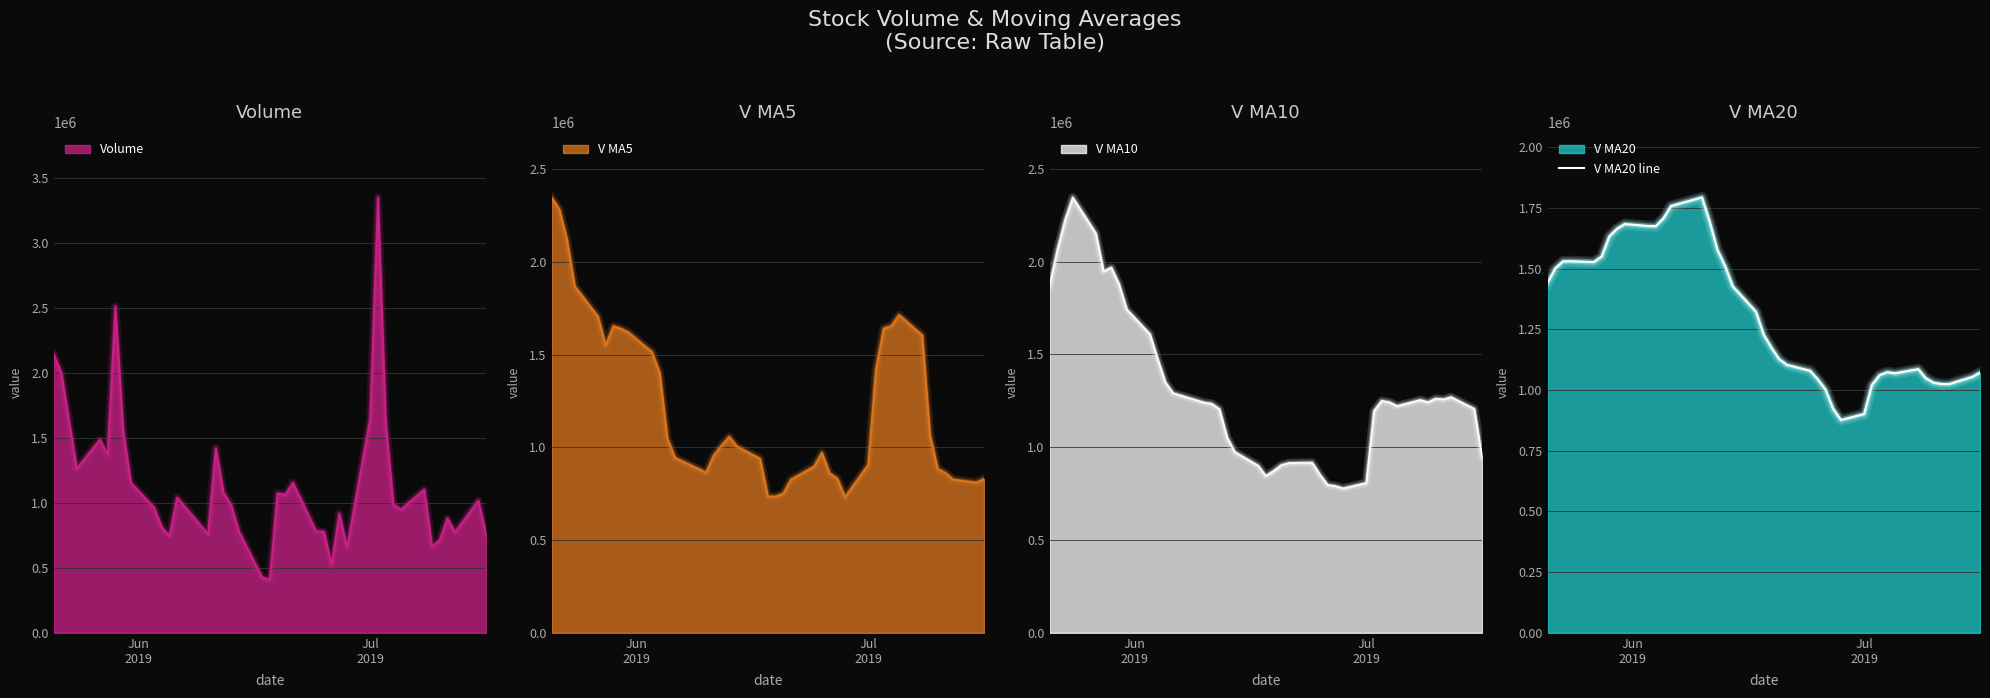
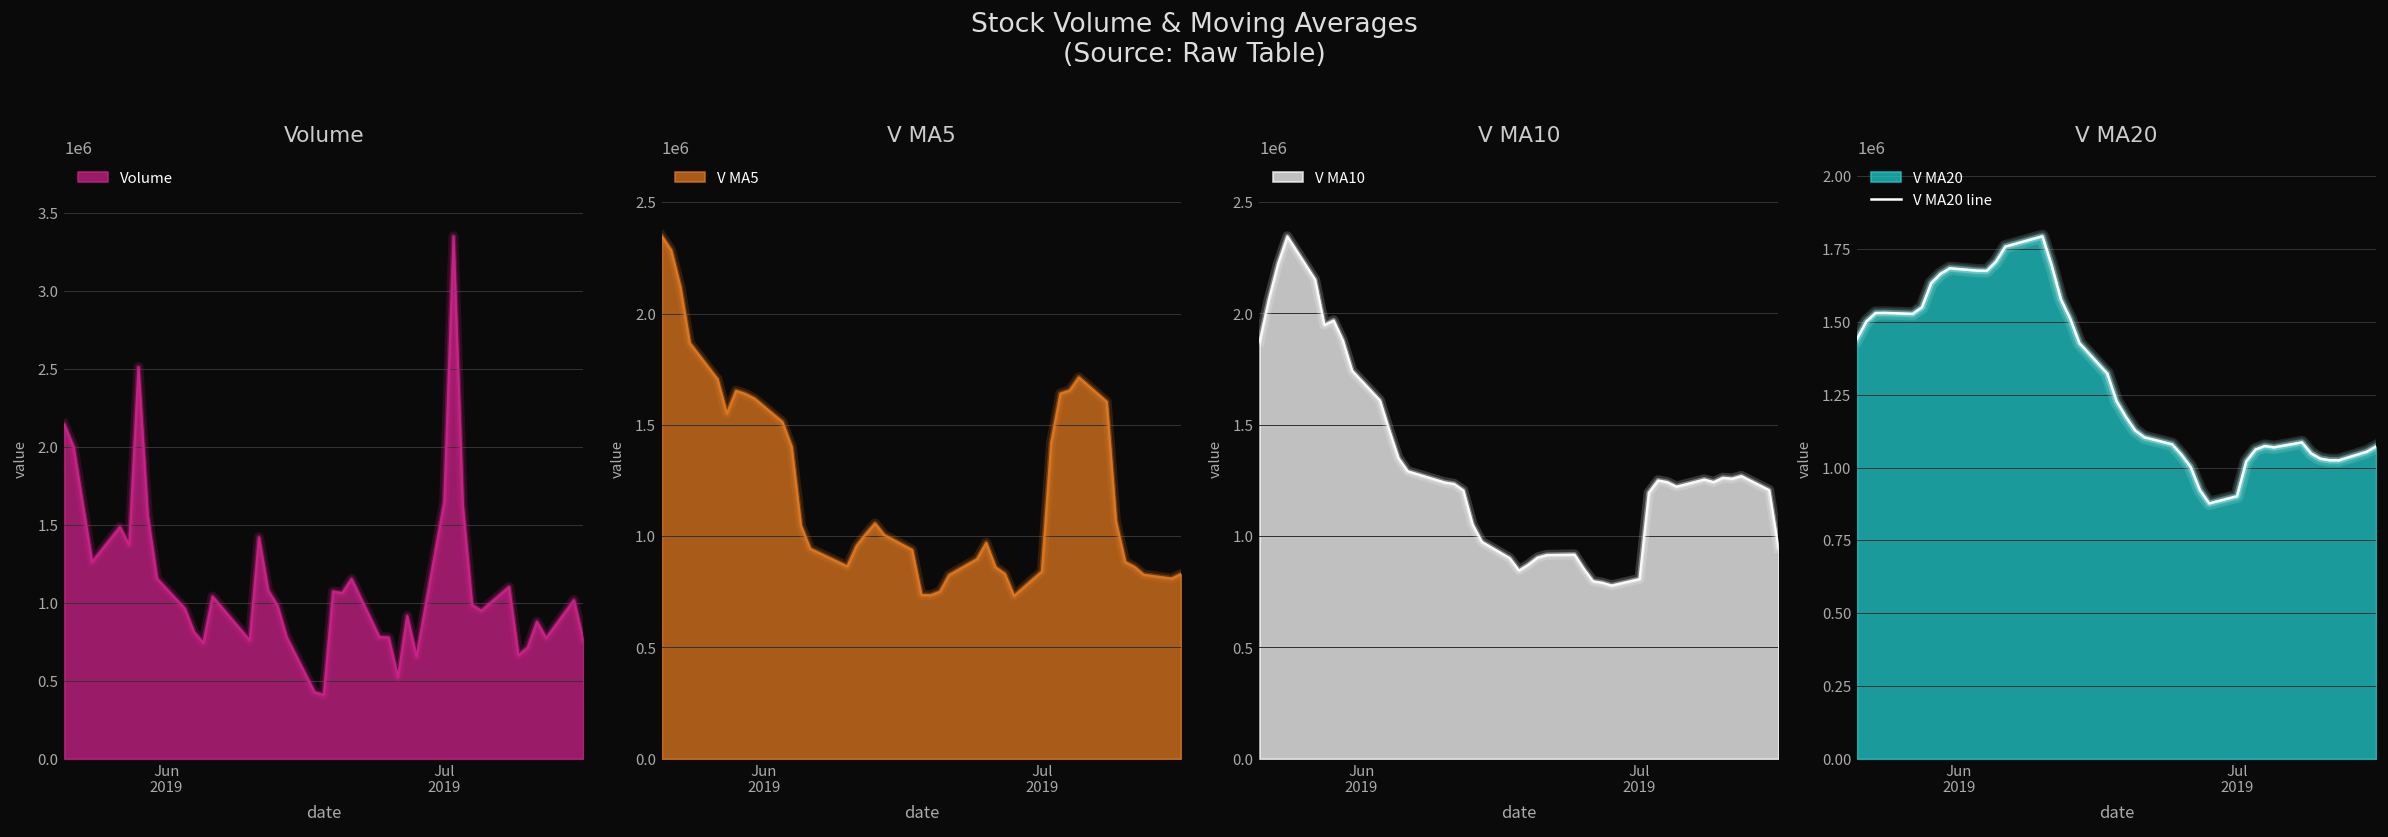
  {
    "Volume": {
      "Jul 2019": 1650000
    },
    "V MA5": {
-     "Jul 2019": 910000
+     "Jul 2019": 840000
    },
    "V MA10": {
      "Jul 2019": 810000
    },
    "V MA20": {
      "Jul 2019": 900000
    }
  }
